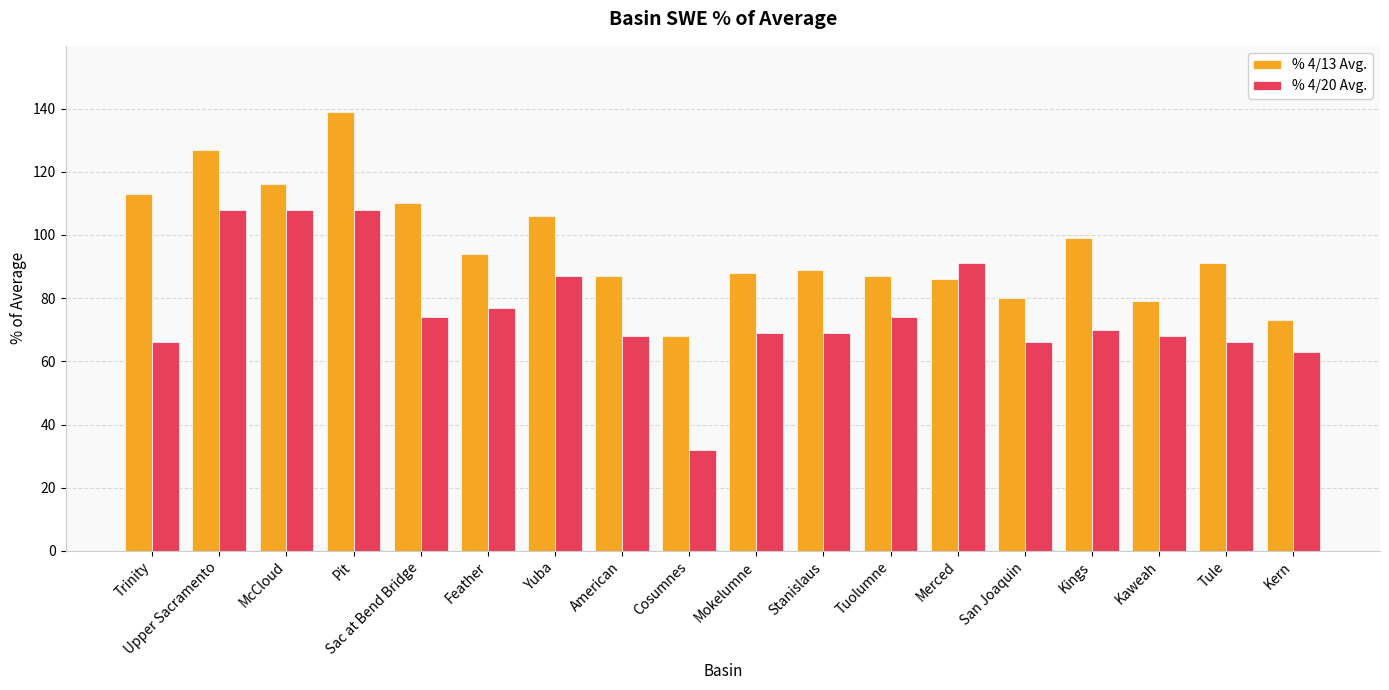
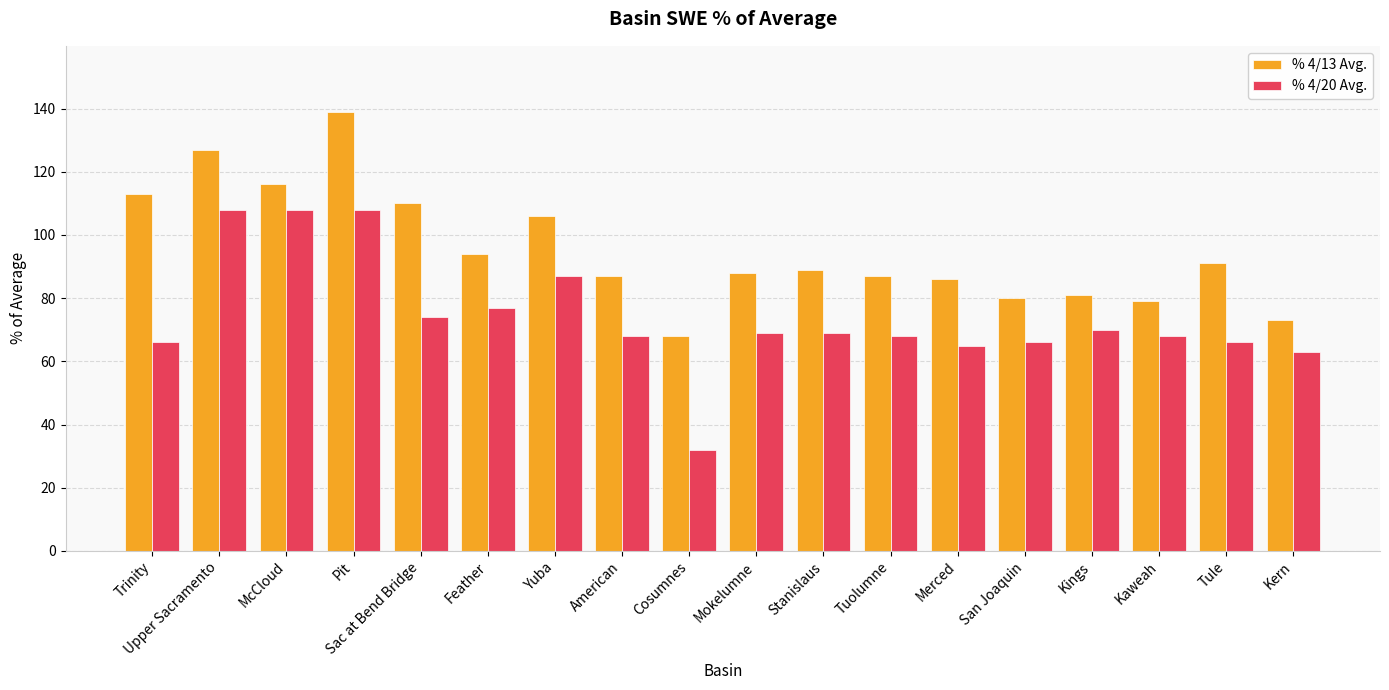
  {
    "% 4/13 Avg.": {
      "Trinity": 113,
      "Upper Sacramento": 127,
      "McCloud": 116,
      "Pit": 139,
      "Sac at Bend Bridge": 110,
      "Feather": 94,
      "Yuba": 106,
      "American": 87,
      "Cosumnes": 68,
      "Mokelumne": 88,
      "Stanislaus": 89,
      "Tuolumne": 87,
      "Merced": 86,
      "San Joaquin": 80,
-     "Kings": 99,
+     "Kings": 81,
      "Kaweah": 79,
      "Tule": 91,
      "Kern": 73
    },
    "% 4/20 Avg.": {
      "Trinity": 66,
      "Upper Sacramento": 108,
      "McCloud": 108,
      "Pit": 108,
      "Sac at Bend Bridge": 74,
      "Feather": 77,
      "Yuba": 87,
      "American": 68,
      "Cosumnes": 32,
      "Mokelumne": 69,
      "Stanislaus": 69,
-     "Tuolumne": 74,
-     "Merced": 91,
+     "Tuolumne": 68,
+     "Merced": 65,
      "San Joaquin": 66,
      "Kings": 70,
      "Kaweah": 68,
      "Tule": 66,
      "Kern": 63
    }
  }
